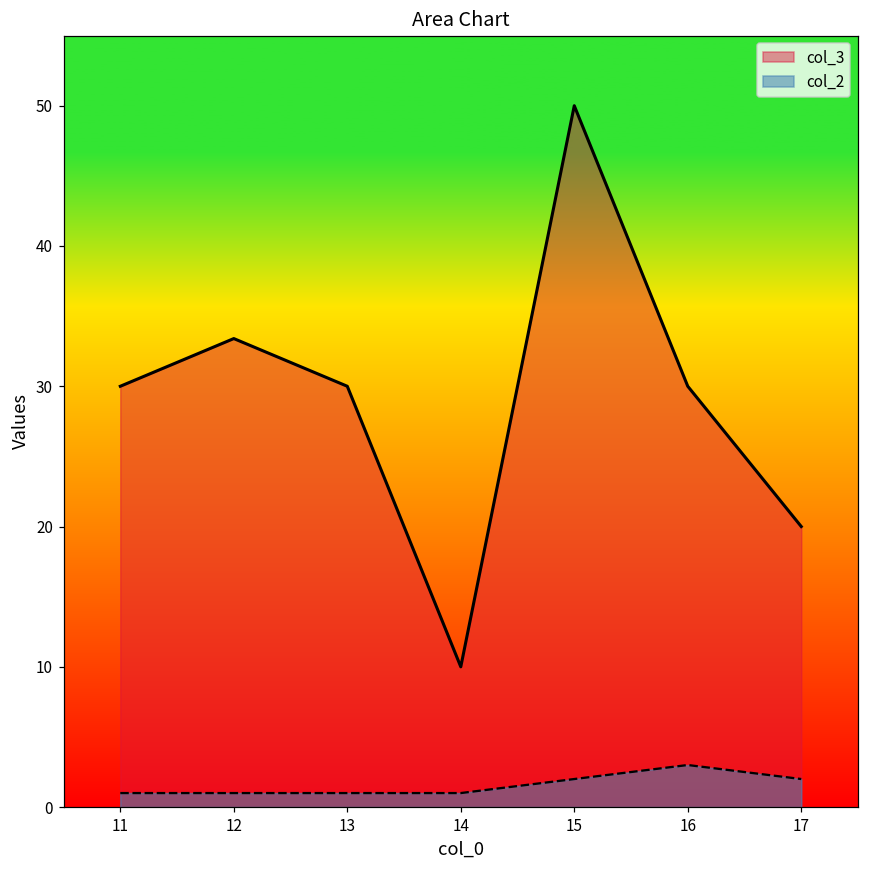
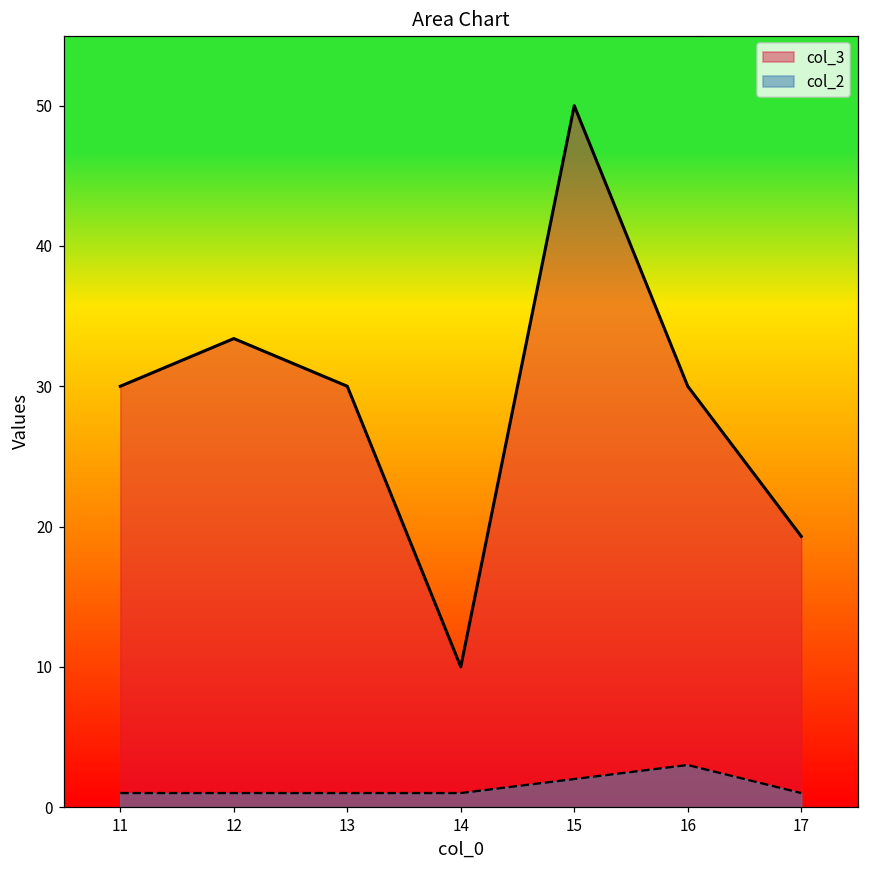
  {
    "col_3": {
      "11": 30.0,
      "12": 33.4,
      "13": 30.0,
      "14": 10.0,
      "15": 50.0,
      "16": 30.0,
-     "17": 20.0
+     "17": 19.3
    },
    "col_2": {
      "11": 1,
      "12": 1,
      "13": 1,
      "14": 1,
      "15": 2,
      "16": 3,
-     "17": 2
+     "17": 1
    }
  }
